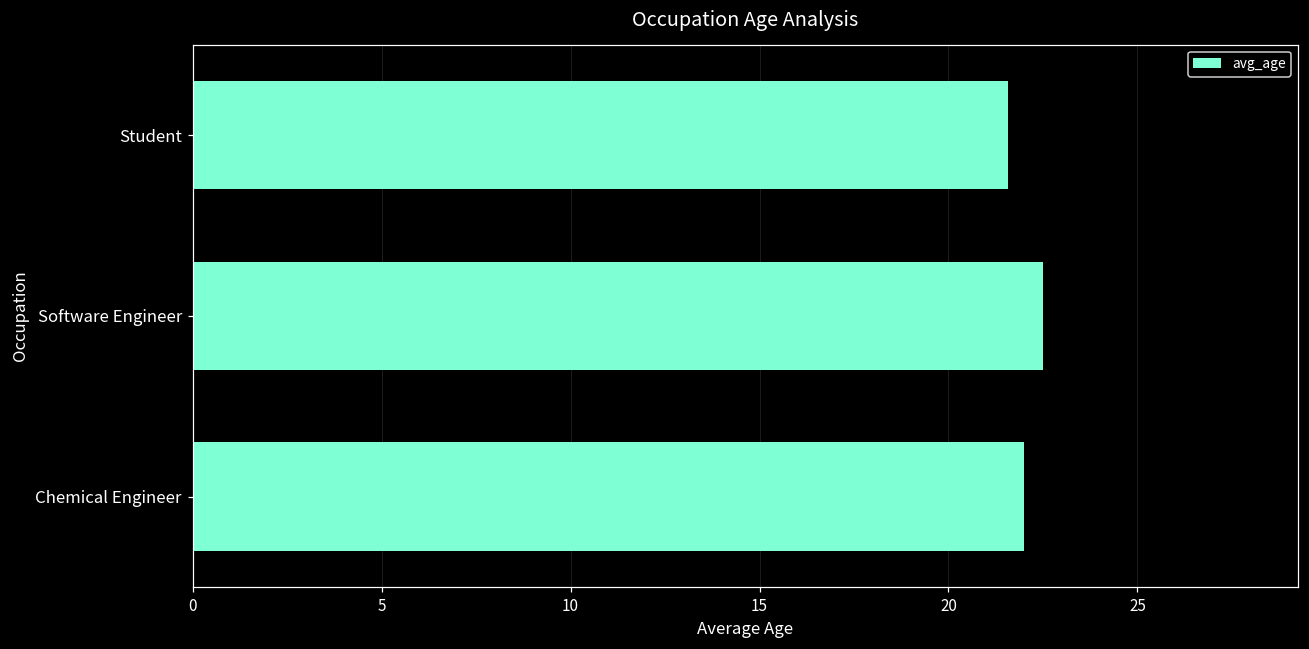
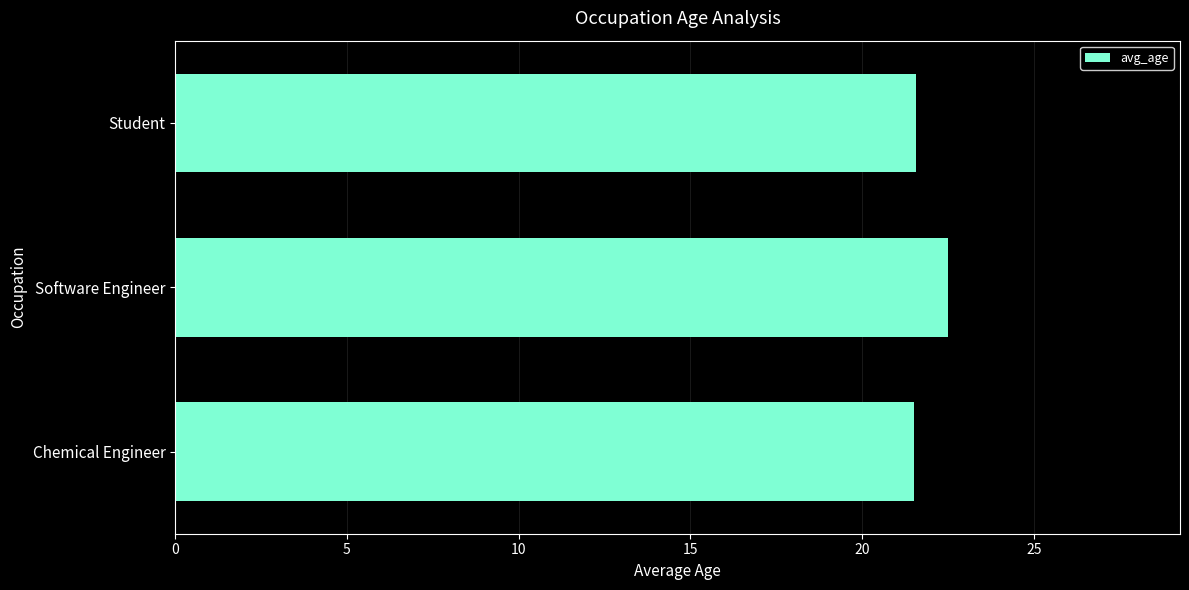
  {
    "Student": 21.6,
    "Software Engineer": 22.5,
-   "Chemical Engineer": 22.0
+   "Chemical Engineer": 21.5
  }
